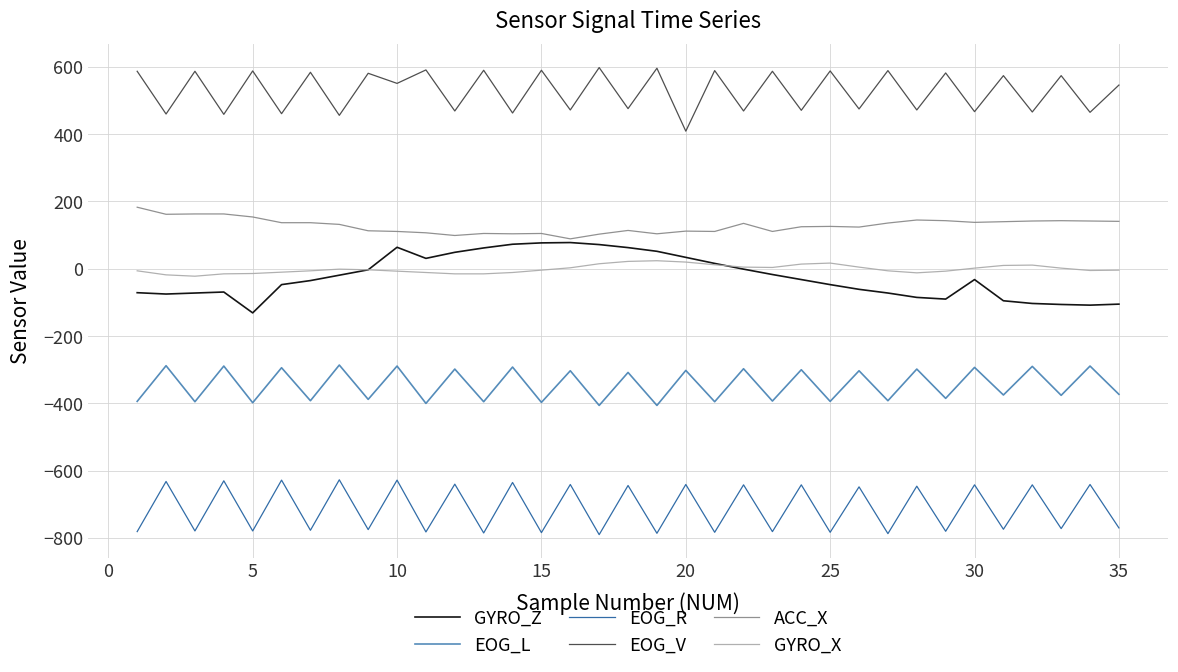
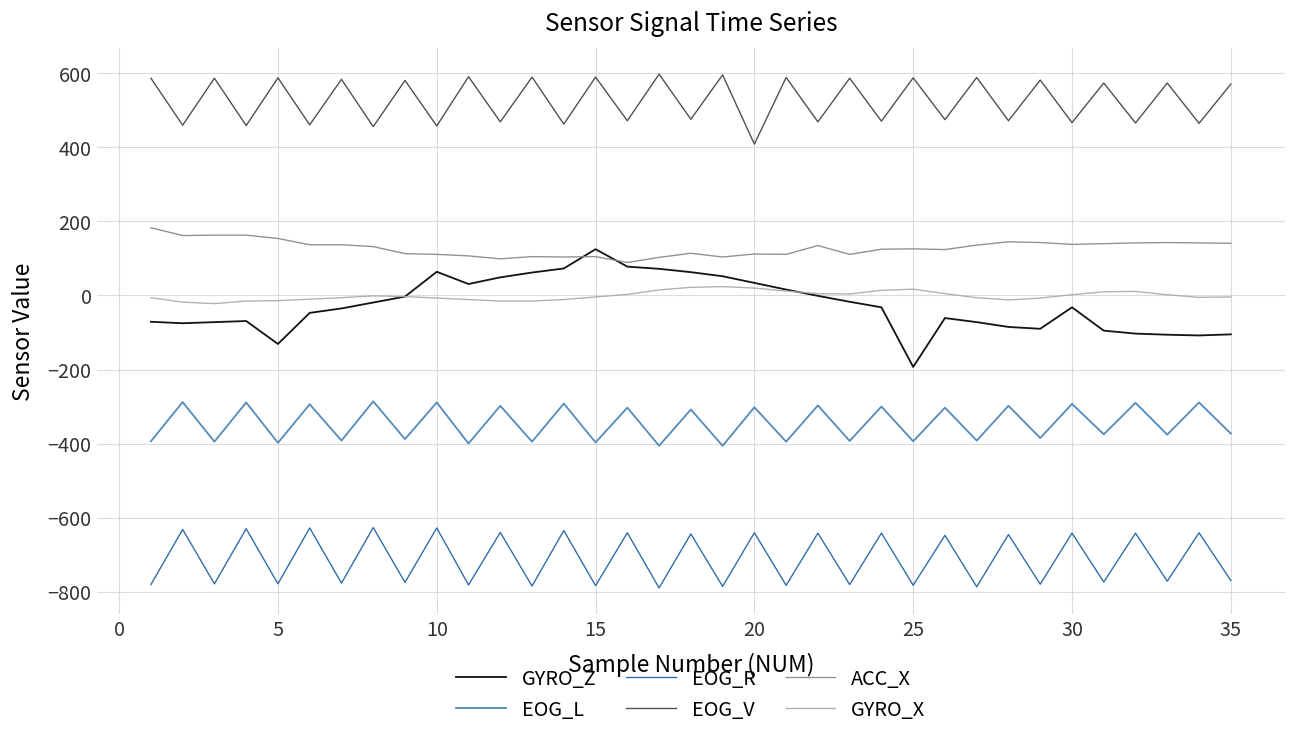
  {
    "GYRO_Z": {
      "5": -130,
      "10": 60,
-     "15": 80,
+     "15": 130,
      "20": 30,
-     "25": -50,
+     "25": -190,
      "30": -30,
      "35": -110
    },
    "EOG_V": {
      "5": 590,
-     "10": 550,
+     "10": 460,
      "15": 590,
      "20": 410,
      "25": 590,
      "30": 470,
-     "35": 550
+     "35": 570
    }
  }
